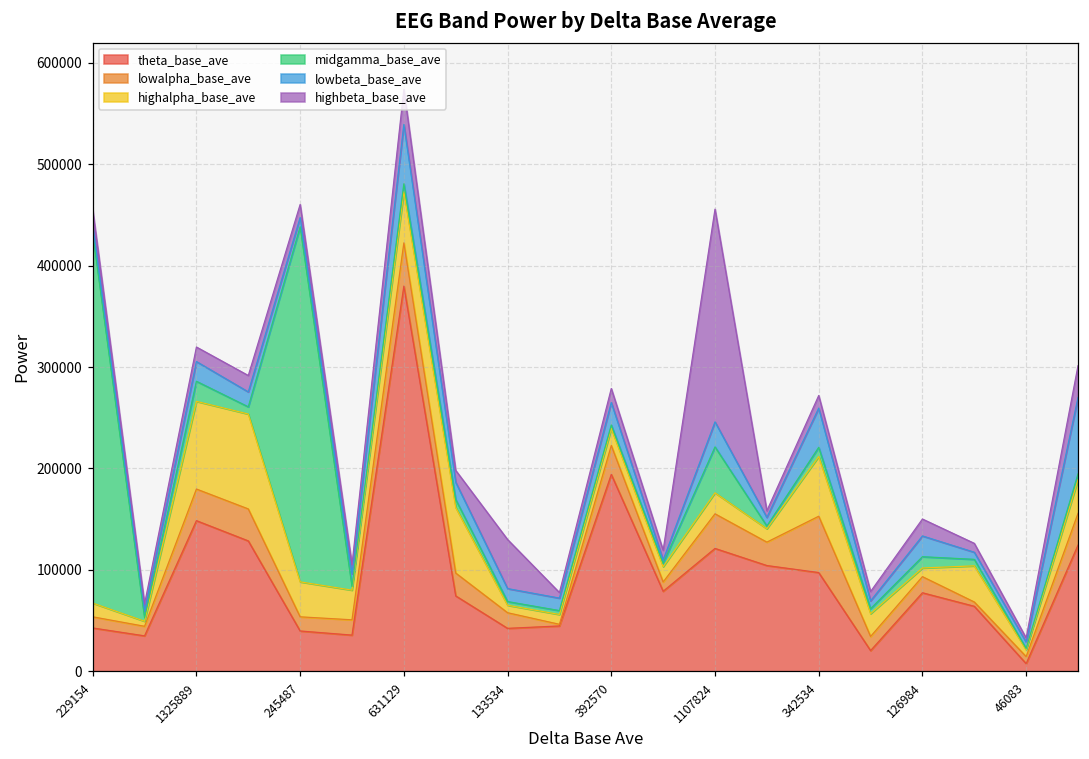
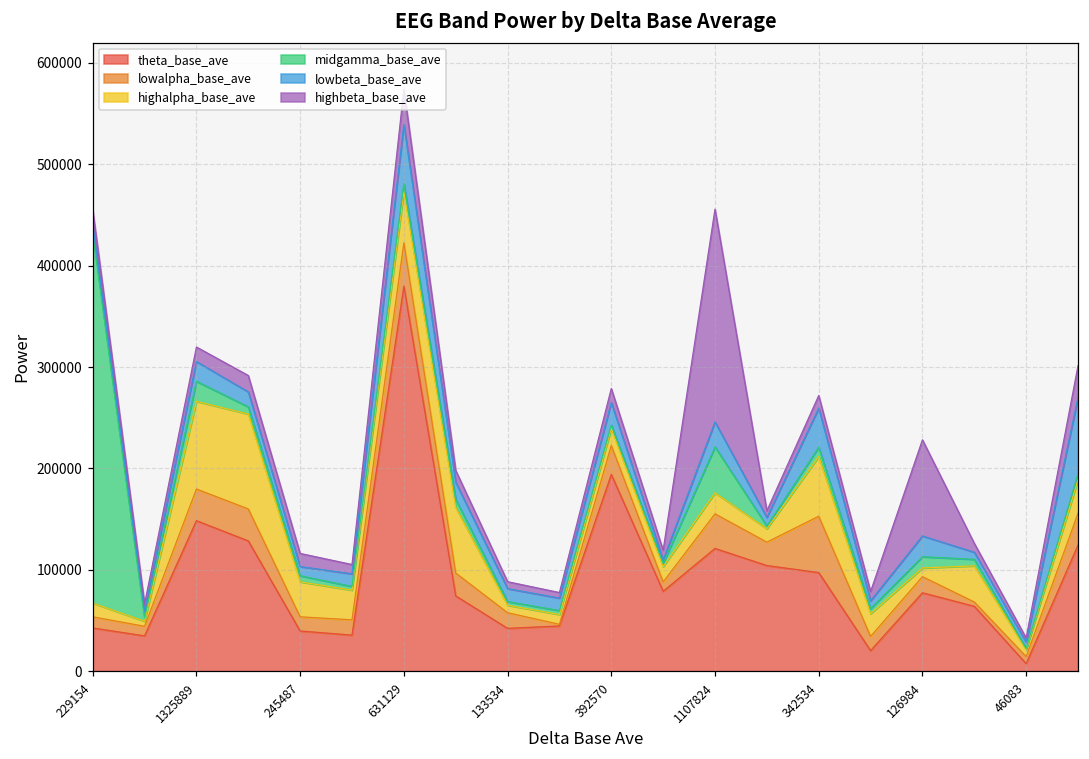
  {
    "highalpha_base_ave": {
      "229154": 10000,
      "1325889": 90000,
      "245487": 30000,
      "631129": 50000,
      "133534": 10000,
      "392570": 20000,
      "1107824": 20000,
      "342534": 60000,
      "126984": 10000
    },
    "midgamma_base_ave": {
      "229154": 360000,
      "1325889": 20000,
-     "245487": 350000,
+     "245487": 10000,
      "631129": 10000,
      "133534": 0,
      "392570": 0,
      "1107824": 50000,
      "342534": 10000,
      "126984": 10000
    },
    "lowbeta_base_ave": {
      "229154": 10000,
      "1325889": 20000,
      "245487": 10000,
      "631129": 60000,
      "133534": 10000,
      "392570": 20000,
      "1107824": 20000,
      "342534": 40000,
      "126984": 20000,
      "46083": 10000
    },
    "highbeta_base_ave": {
      "229154": 10000,
      "1325889": 10000,
      "245487": 10000,
-     "133534": 50000,
+     "133534": 10000,
      "392570": 10000,
      "1107824": 210000,
      "342534": 10000,
-     "126984": 20000,
+     "126984": 90000,
      "46083": 0
    }
  }
